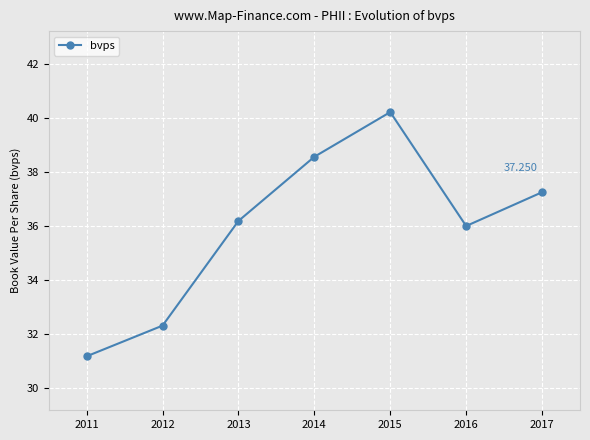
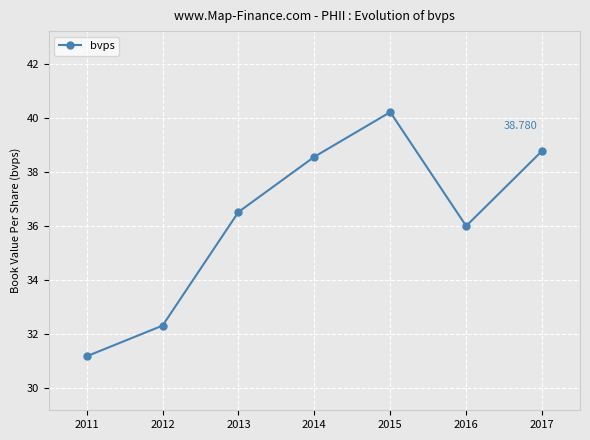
  {
-   "2013": 36.2,
-   "2017": 37.250
+   "2013": 36.5,
+   "2017": 38.780
  }
